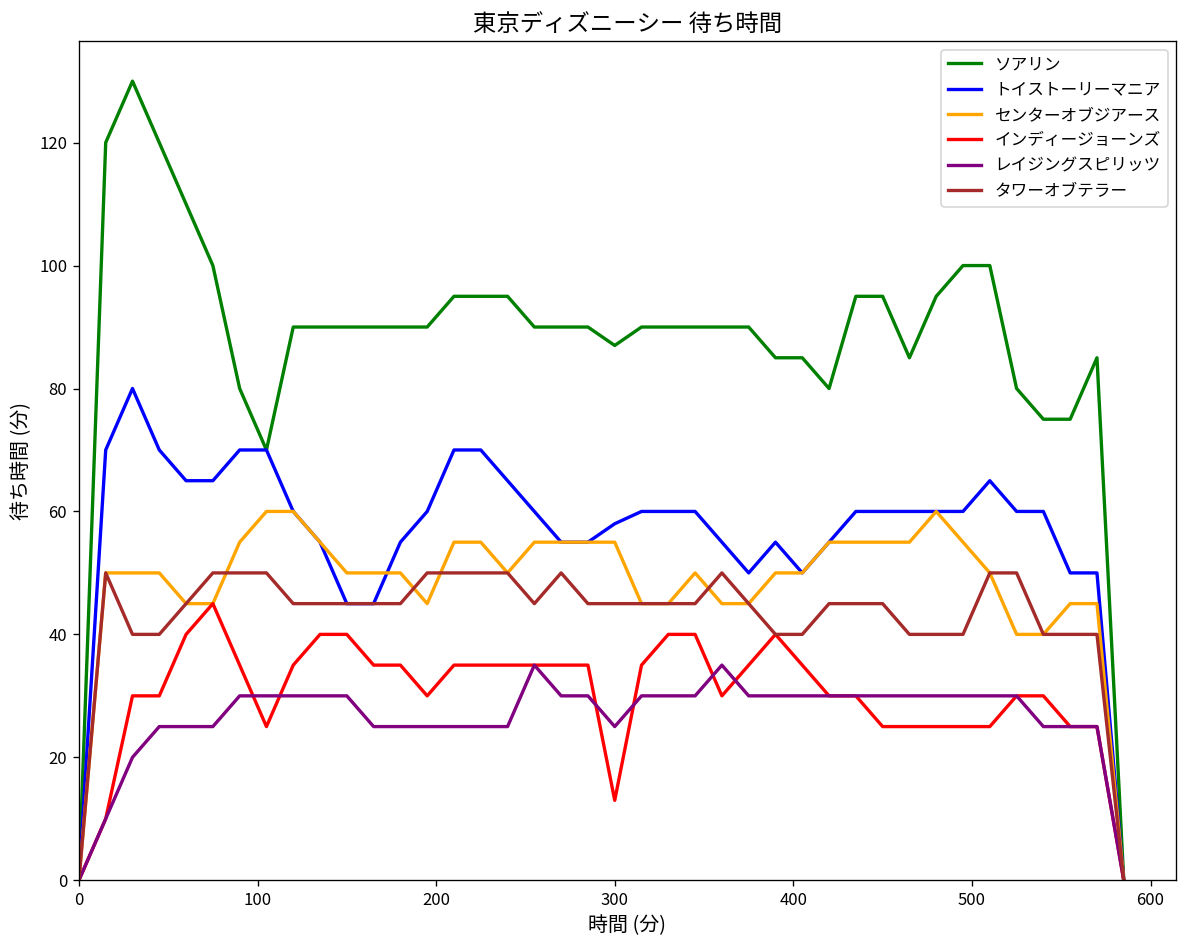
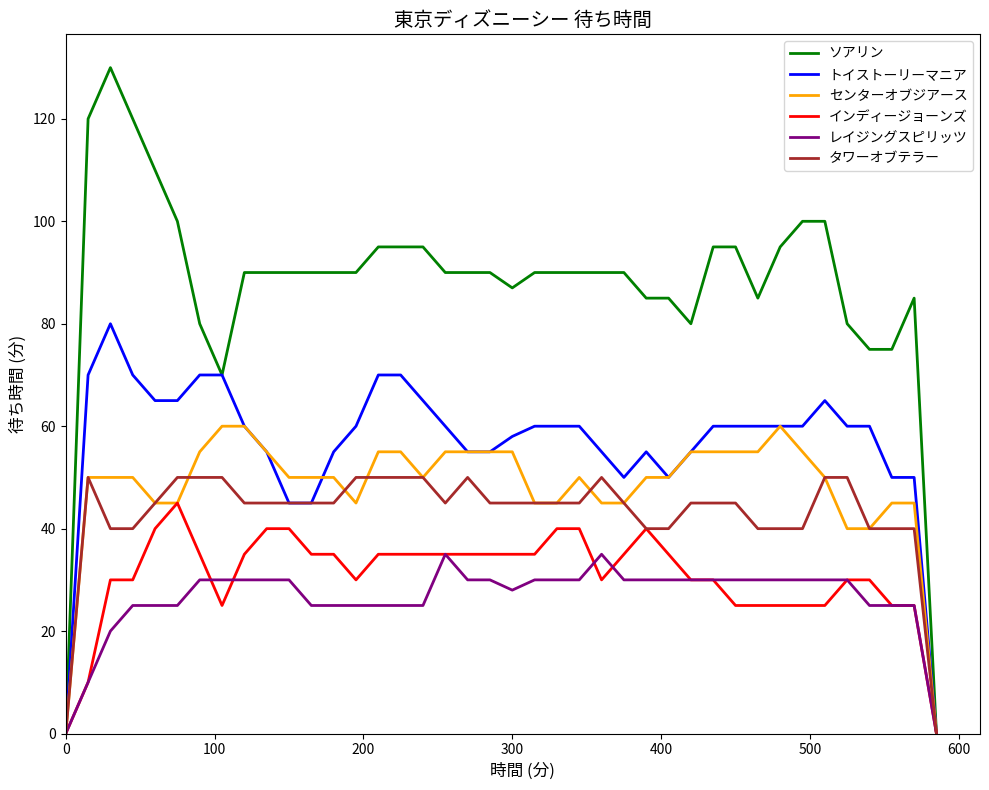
  {
    "ソアリン": {
      "300": 87
    },
    "トイストーリーマニア": {
      "300": 58
    },
    "センターオブジアース": {
      "300": 55
    },
    "インディージョーンズ": {
-     "300": 13
+     "300": 35
    },
    "レイジングスピリッツ": {
-     "300": 25
+     "300": 28
    },
    "タワーオブテラー": {
      "300": 45
    }
  }
